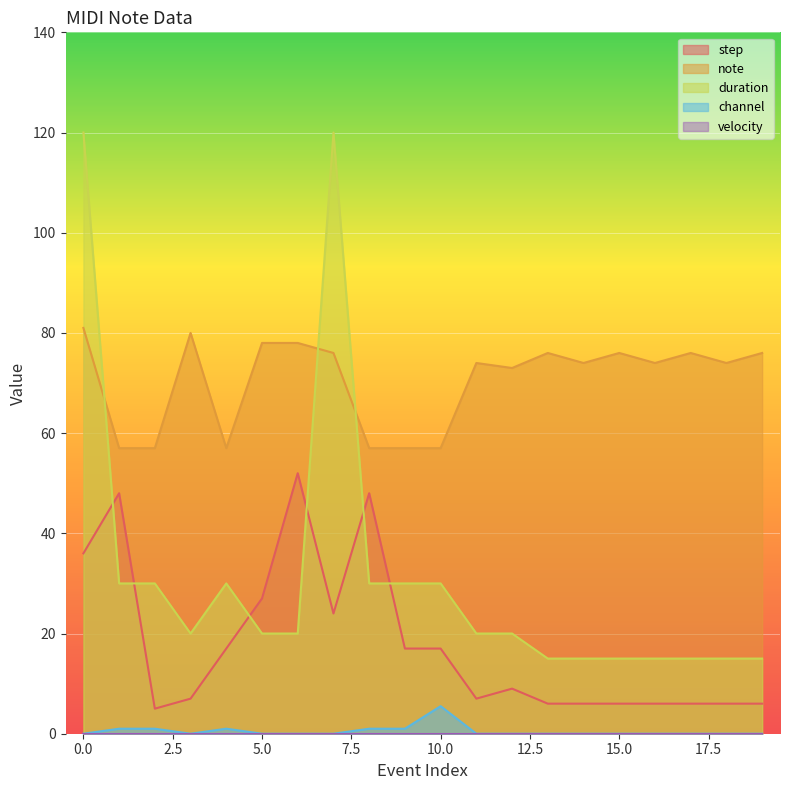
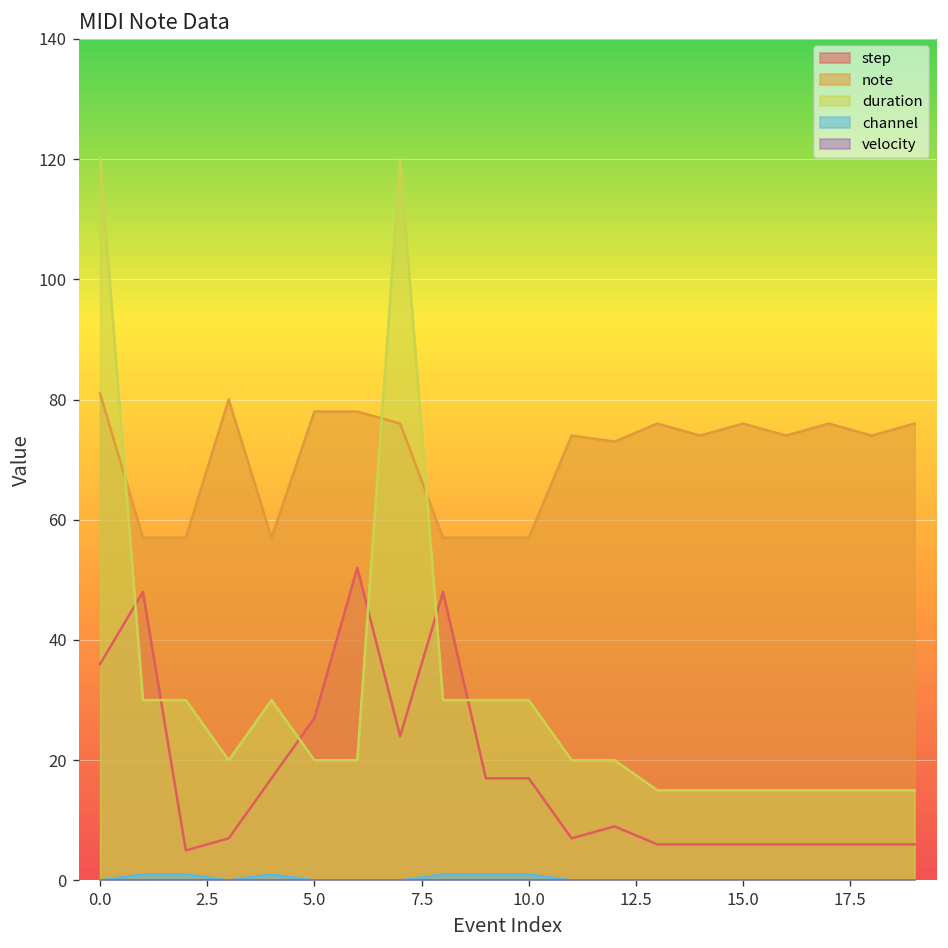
  {
    "channel": {
-     "10.0": 6
+     "10.0": 1
    },
    "velocity": {
      "10.0": 0
    }
  }
